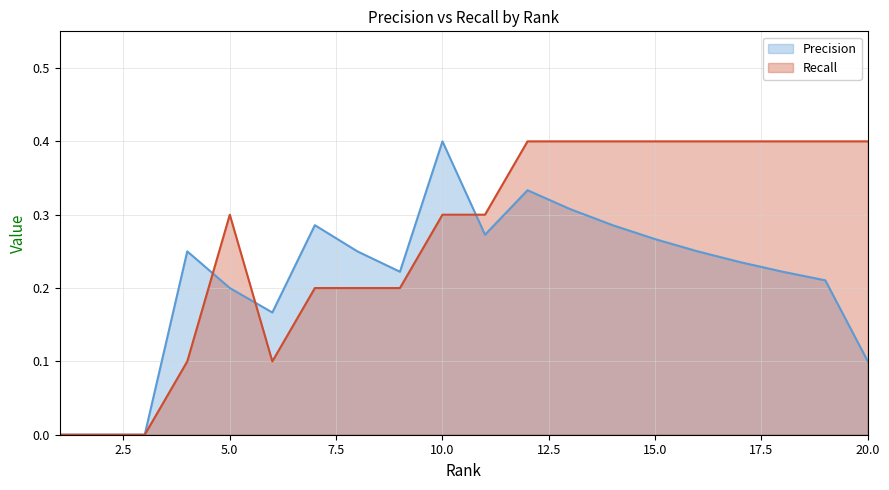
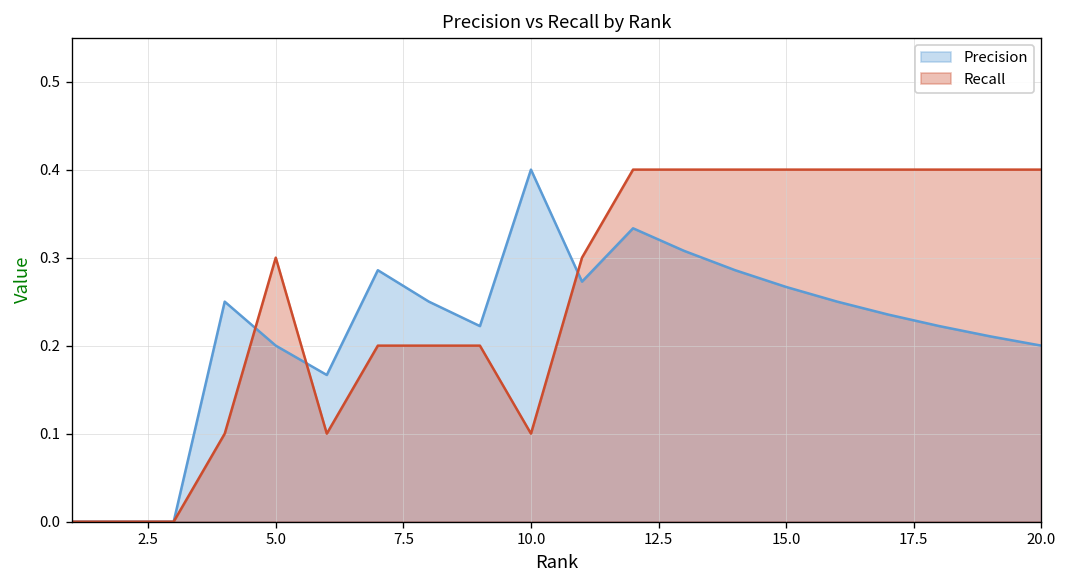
  {
    "Precision": {
      "5.0": 0.2,
      "10.0": 0.4,
      "15.0": 0.27,
-     "20.0": 0.1
+     "20.0": 0.2
    },
    "Recall": {
      "5.0": 0.3,
-     "10.0": 0.3,
+     "10.0": 0.1,
      "15.0": 0.4,
      "20.0": 0.4
    }
  }
